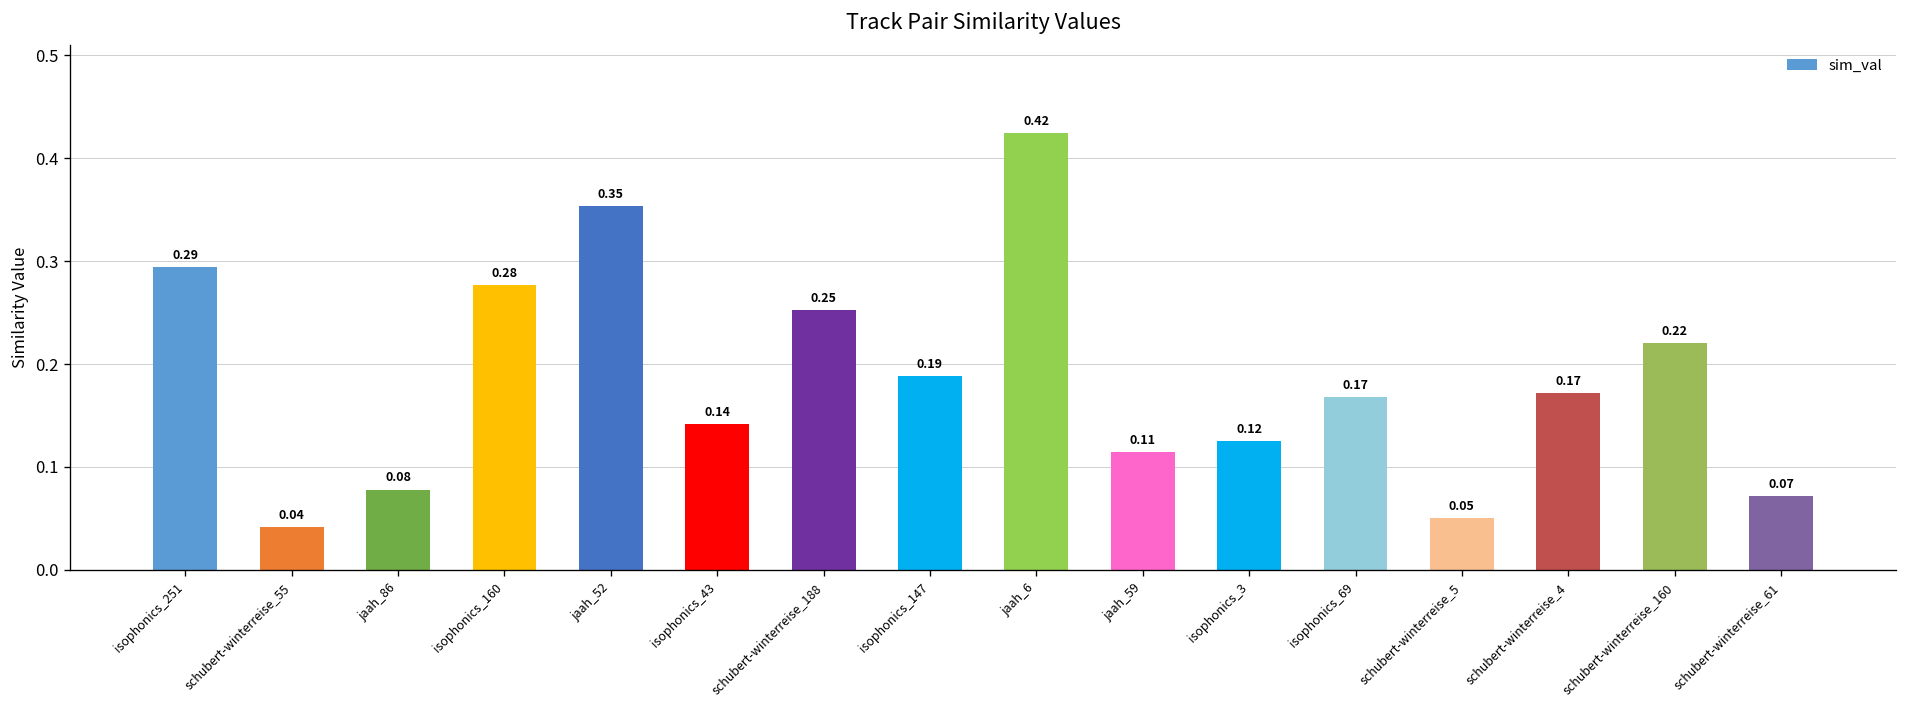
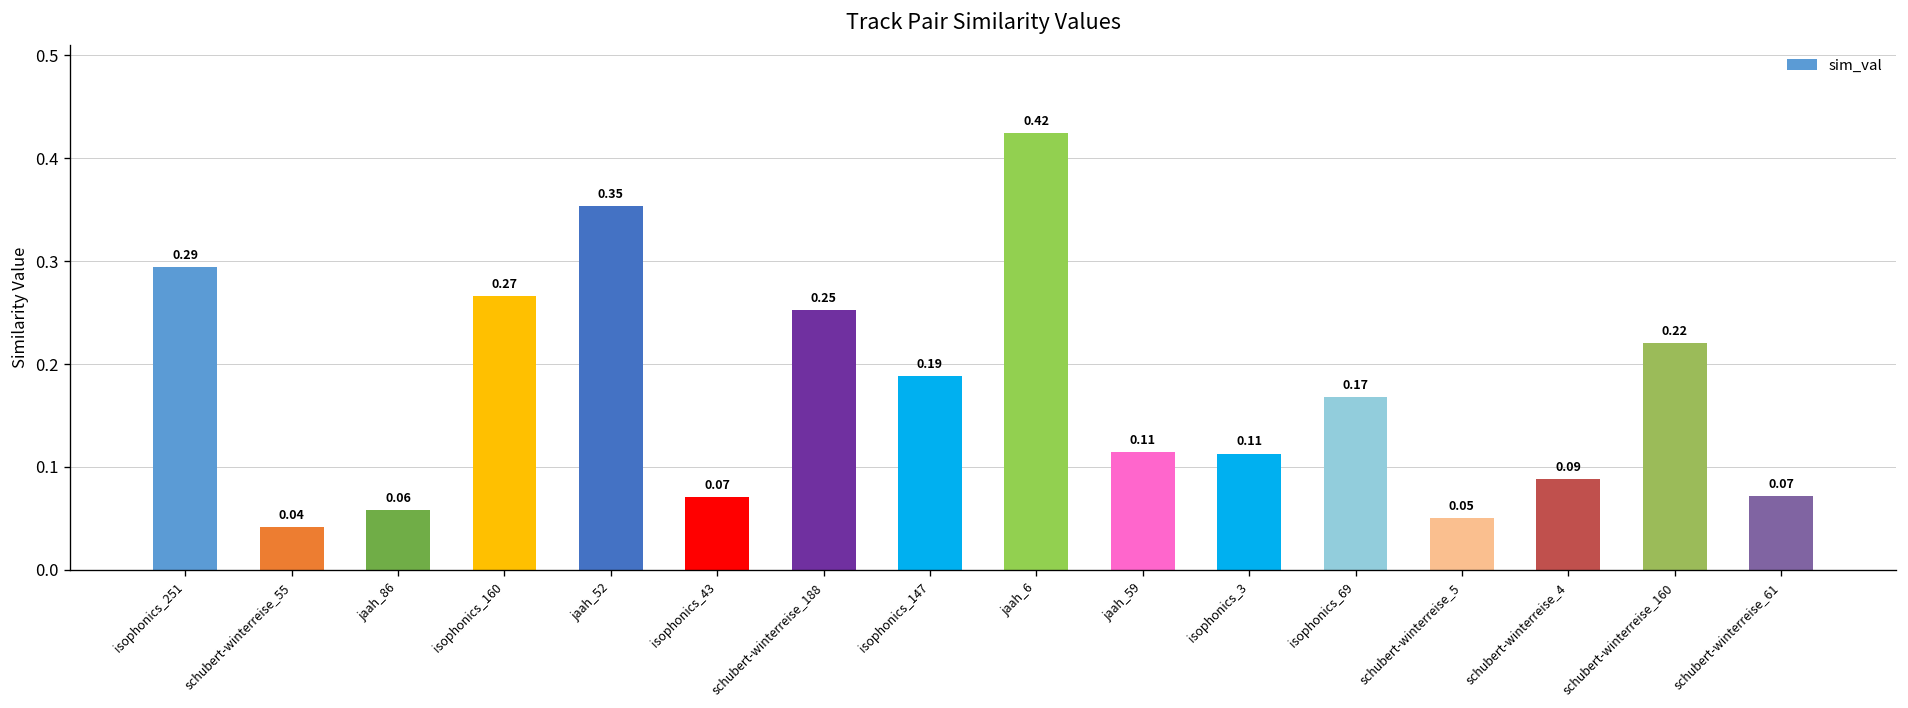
  {
    "isophonics_251": 0.29,
    "schubert-winterreise_55": 0.04,
-   "jaah_86": 0.08,
-   "isophonics_160": 0.28,
+   "jaah_86": 0.06,
+   "isophonics_160": 0.27,
    "jaah_52": 0.35,
-   "isophonics_43": 0.14,
+   "isophonics_43": 0.07,
    "schubert-winterreise_188": 0.25,
    "isophonics_147": 0.19,
    "jaah_6": 0.42,
    "jaah_59": 0.11,
-   "isophonics_3": 0.12,
+   "isophonics_3": 0.11,
    "isophonics_69": 0.17,
    "schubert-winterreise_5": 0.05,
-   "schubert-winterreise_4": 0.17,
+   "schubert-winterreise_4": 0.09,
    "schubert-winterreise_160": 0.22,
    "schubert-winterreise_61": 0.07
  }
